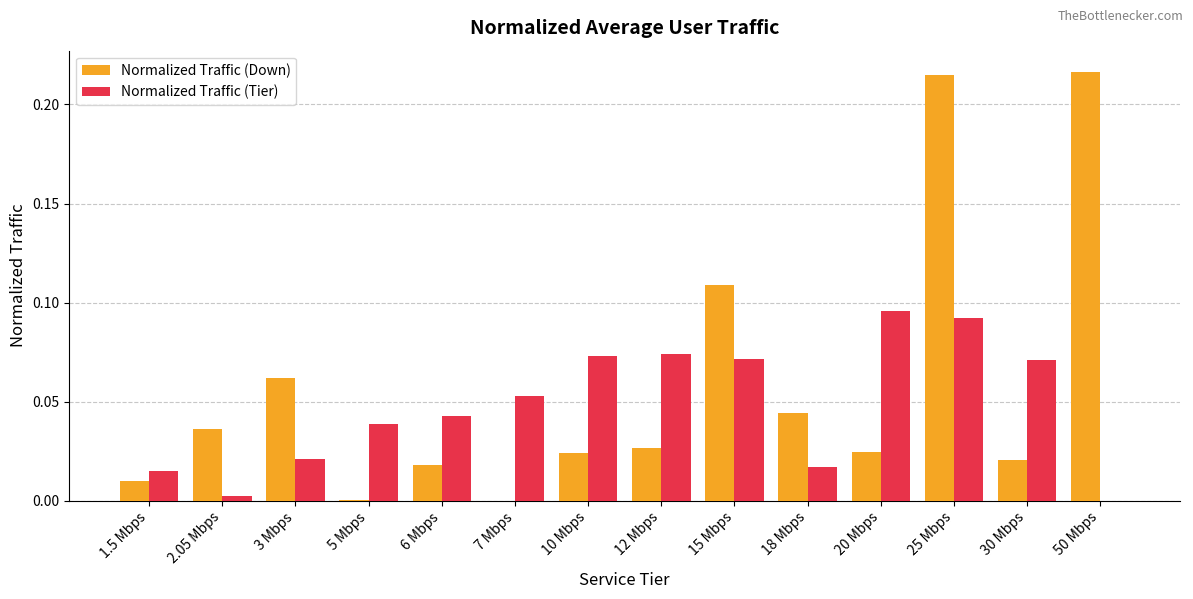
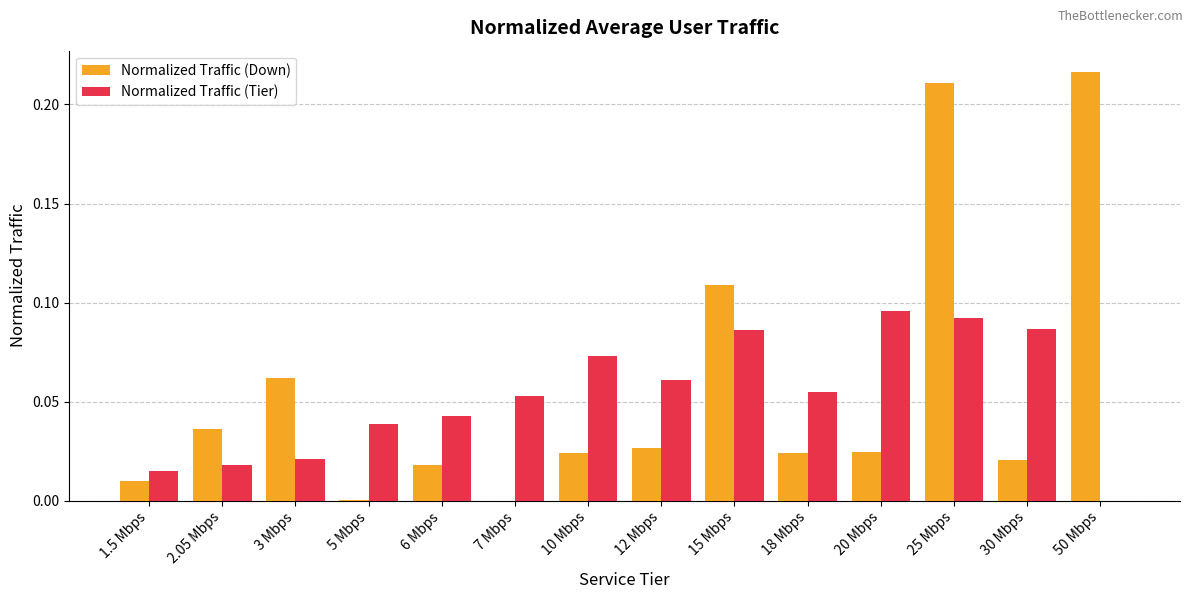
  {
    "Normalized Traffic (Down)": {
      "1.5 Mbps": 0.010,
      "2.05 Mbps": 0.036,
      "3 Mbps": 0.062,
      "6 Mbps": 0.018,
      "7 Mbps": 0.000,
      "10 Mbps": 0.024,
      "12 Mbps": 0.027,
      "15 Mbps": 0.109,
-     "18 Mbps": 0.044,
+     "18 Mbps": 0.024,
      "20 Mbps": 0.025,
-     "25 Mbps": 0.215,
+     "25 Mbps": 0.211,
      "30 Mbps": 0.020,
      "50 Mbps": 0.216
    },
    "Normalized Traffic (Tier)": {
      "1.5 Mbps": 0.015,
-     "2.05 Mbps": 0.002,
+     "2.05 Mbps": 0.018,
      "3 Mbps": 0.021,
      "5 Mbps": 0.039,
      "6 Mbps": 0.043,
      "7 Mbps": 0.053,
      "10 Mbps": 0.073,
-     "12 Mbps": 0.074,
-     "15 Mbps": 0.072,
-     "18 Mbps": 0.017,
+     "12 Mbps": 0.061,
+     "15 Mbps": 0.086,
+     "18 Mbps": 0.055,
      "20 Mbps": 0.096,
      "25 Mbps": 0.092,
-     "30 Mbps": 0.071,
+     "30 Mbps": 0.087,
      "50 Mbps": 0.000
    }
  }
